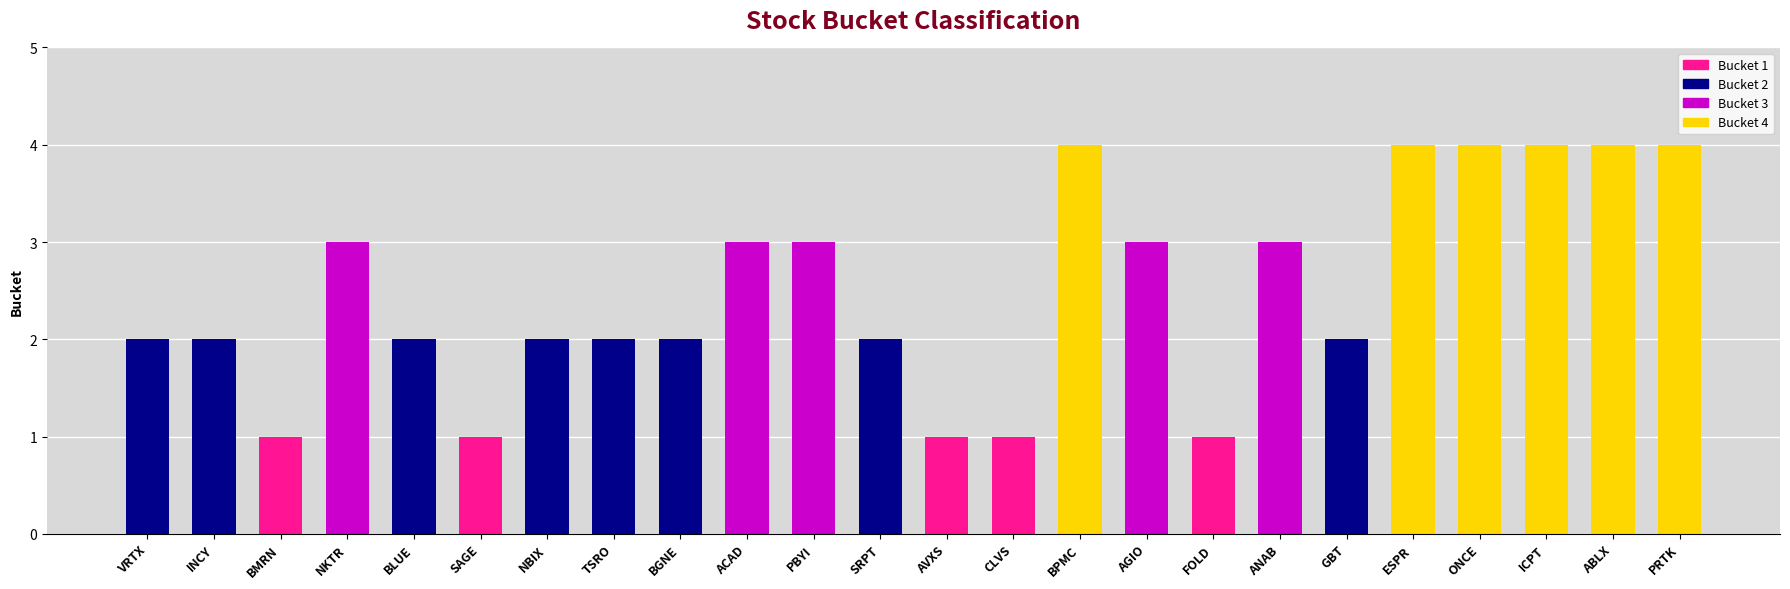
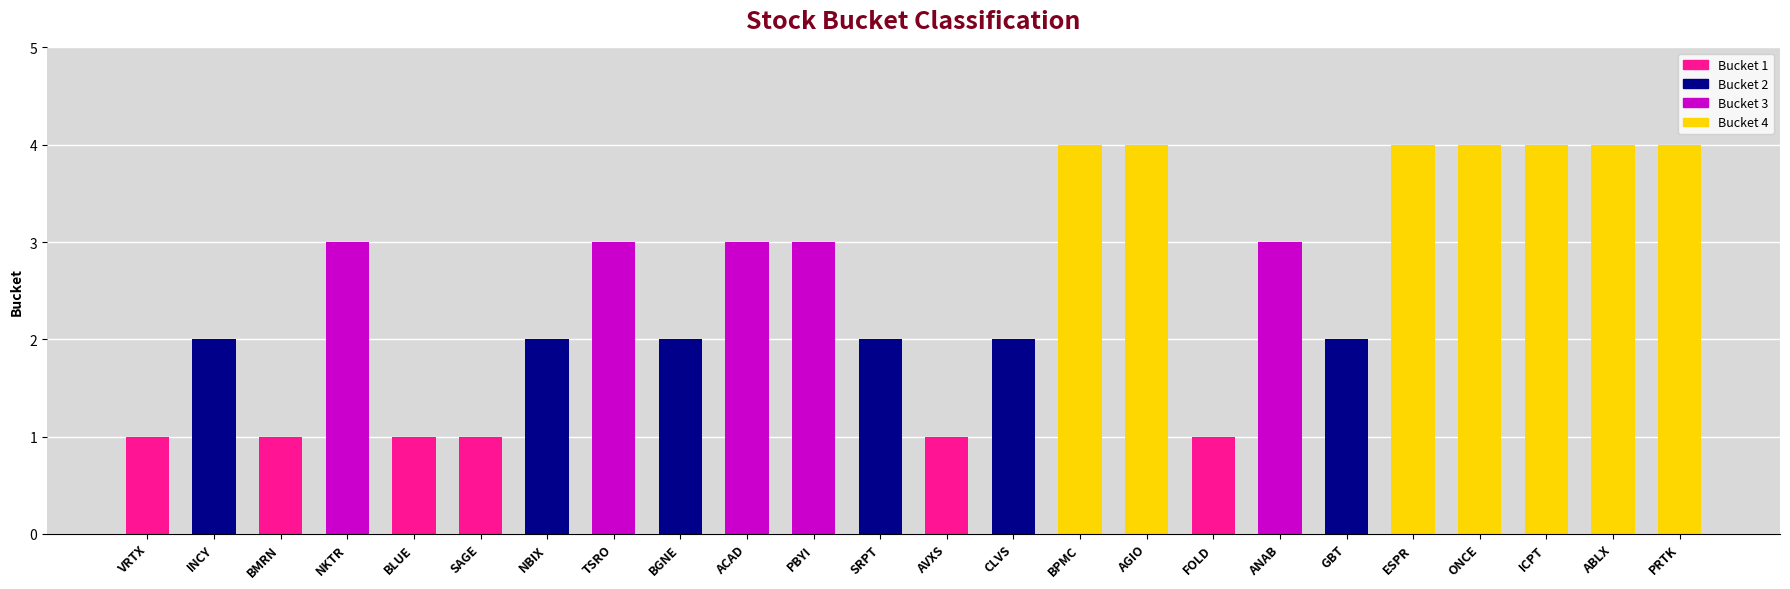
  {
-   "VRTX": 2,
+   "VRTX": 1,
    "INCY": 2,
    "BMRN": 1,
    "NKTR": 3,
-   "BLUE": 2,
+   "BLUE": 1,
    "SAGE": 1,
    "NBIX": 2,
-   "TSRO": 2,
+   "TSRO": 3,
    "BGNE": 2,
    "ACAD": 3,
    "PBYI": 3,
    "SRPT": 2,
    "AVXS": 1,
-   "CLVS": 1,
+   "CLVS": 2,
    "BPMC": 4,
-   "AGIO": 3,
+   "AGIO": 4,
    "FOLD": 1,
    "ANAB": 3,
    "GBT": 2,
    "ESPR": 4,
    "ONCE": 4,
    "ICPT": 4,
    "ABLX": 4,
    "PRTK": 4
  }
